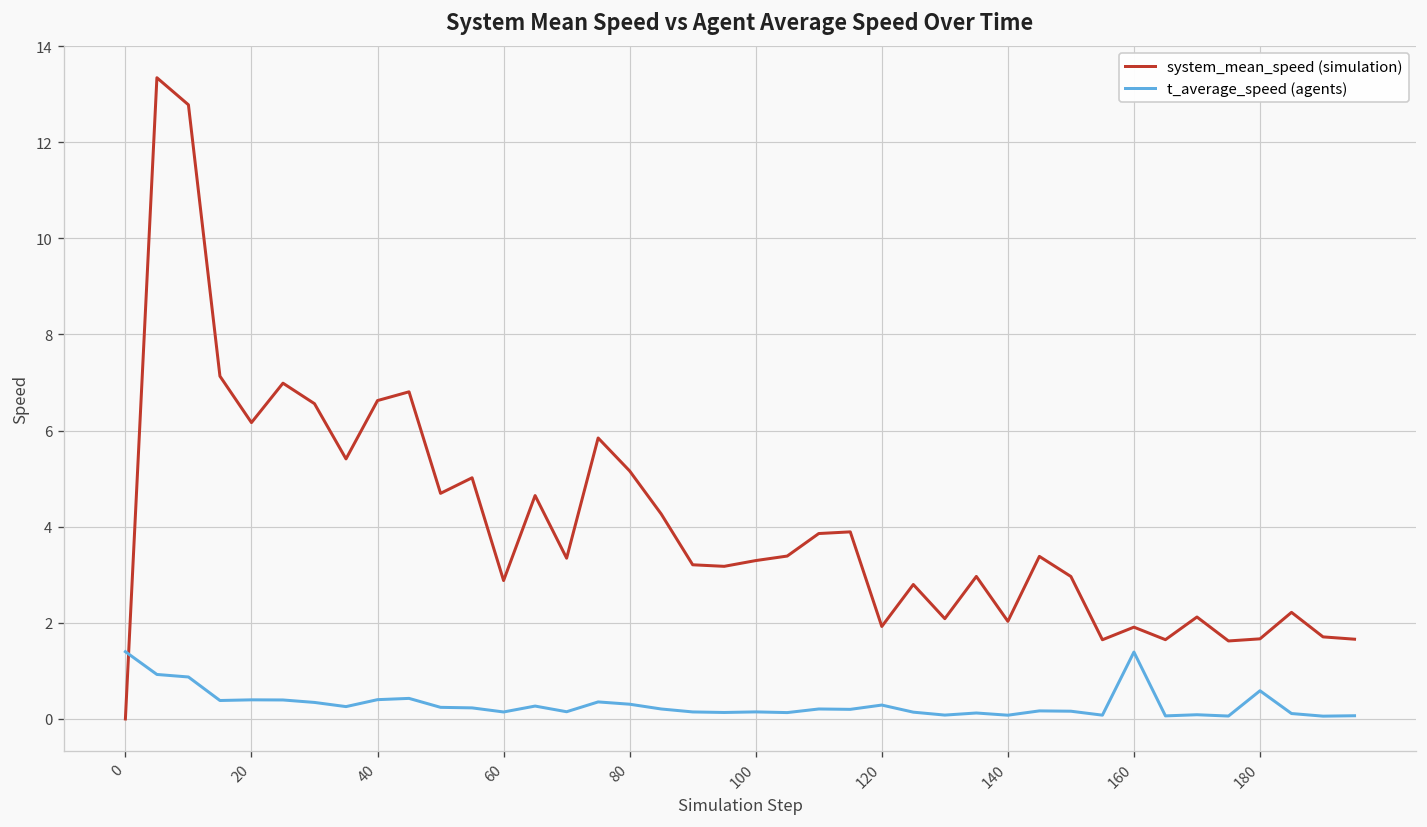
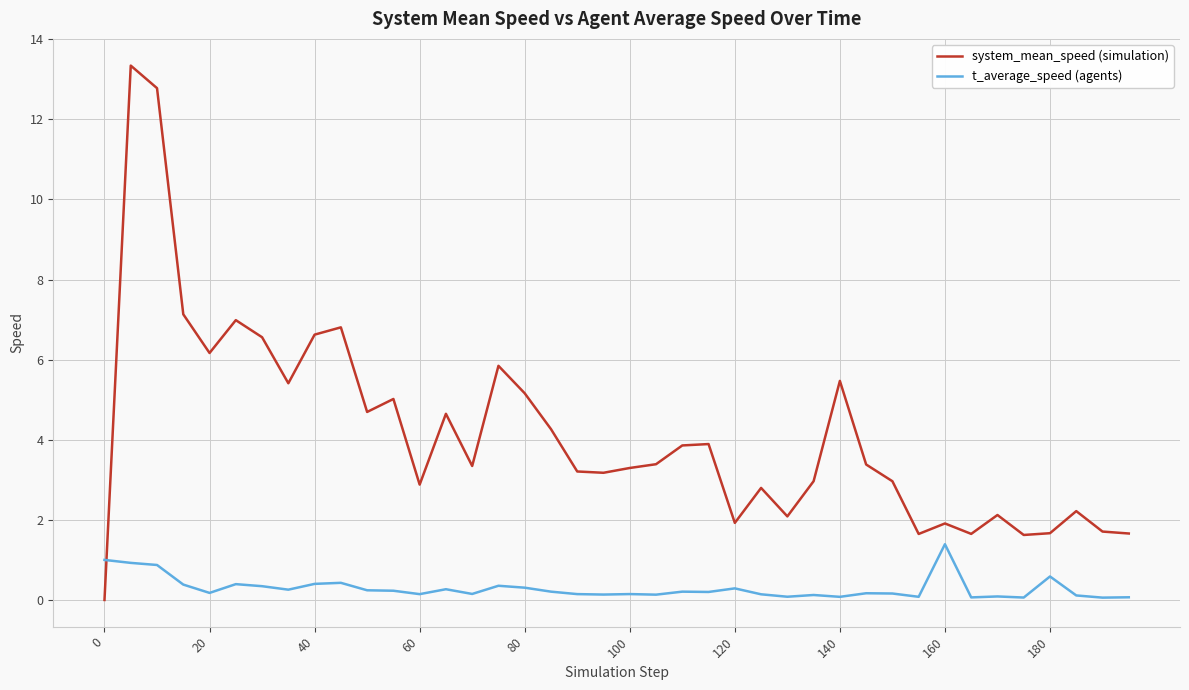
  {
    "system_mean_speed (simulation)": {
      "0": 0.0,
      "20": 6.2,
      "40": 6.6,
      "60": 2.9,
      "80": 5.2,
      "100": 3.3,
      "120": 1.9,
-     "140": 2.0,
+     "140": 5.5,
      "160": 1.9,
      "180": 1.7
    },
    "t_average_speed (agents)": {
-     "0": 1.4,
-     "20": 0.4,
+     "0": 1.0,
+     "20": 0.2,
      "40": 0.4,
      "60": 0.1,
      "80": 0.3,
      "100": 0.1,
      "120": 0.3,
      "140": 0.1,
      "160": 1.4,
      "180": 0.6
    }
  }
